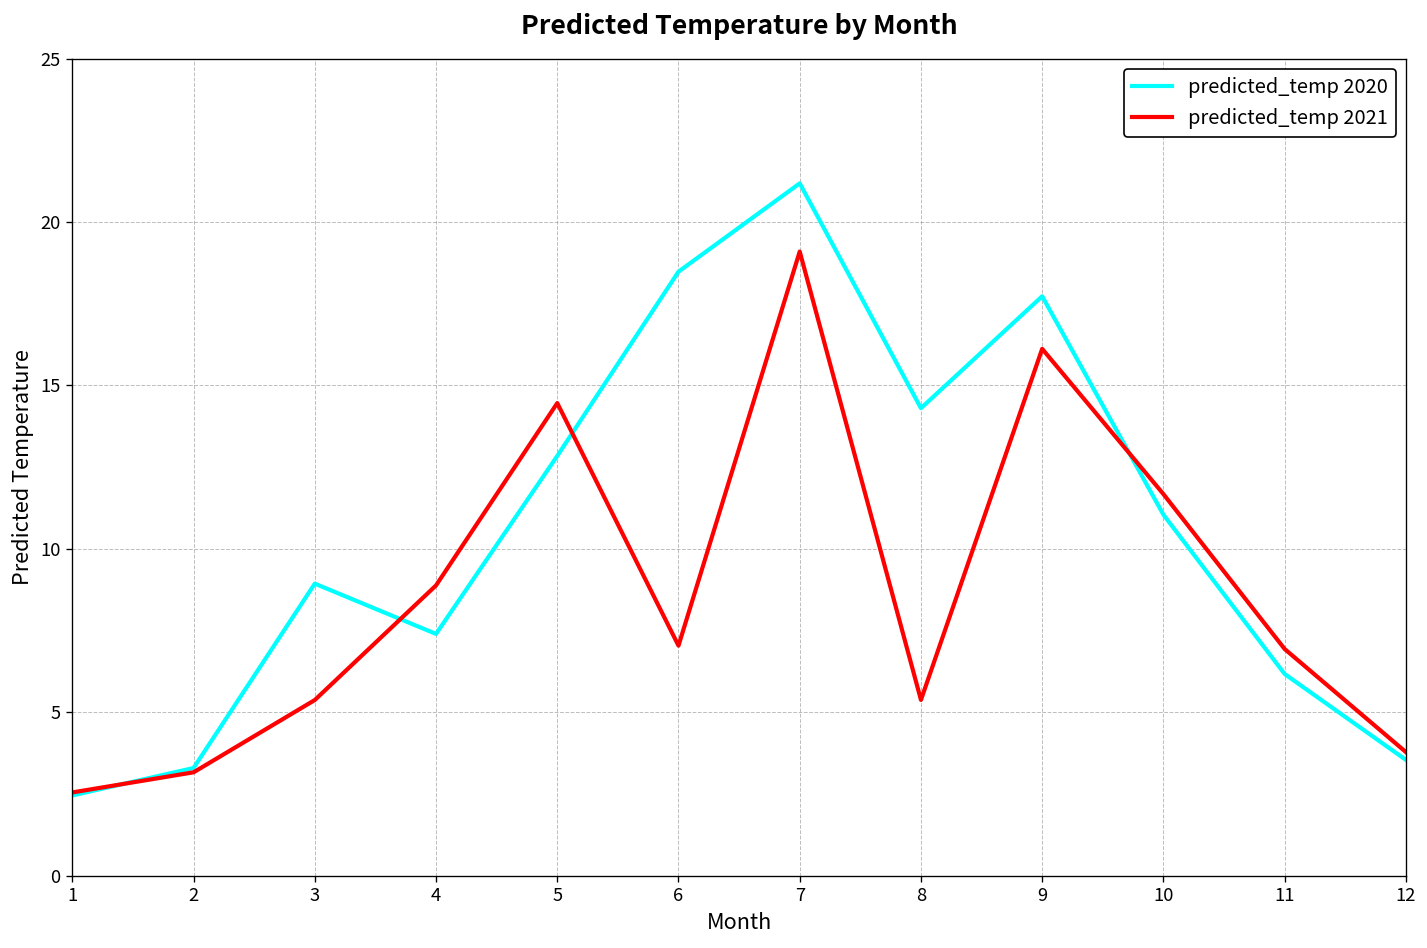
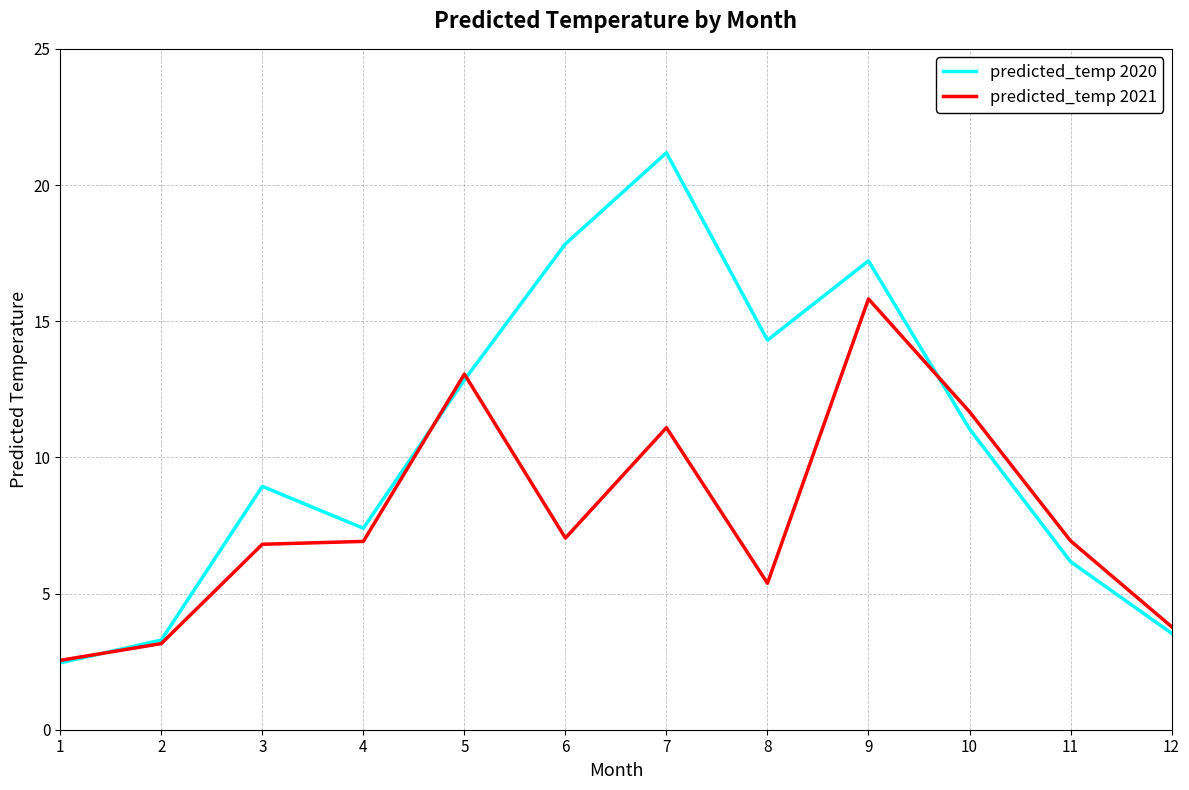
  {
    "predicted_temp 2020": {
      "2": 3.3,
      "3": 8.9,
      "4": 7.4,
      "5": 12.8,
-     "6": 18.5,
+     "6": 17.8,
      "7": 21.2,
      "8": 14.3,
-     "9": 17.7,
+     "9": 17.2,
      "10": 11.0,
      "11": 6.2,
      "12": 3.5
    },
    "predicted_temp 2021": {
      "2": 3.2,
-     "3": 5.4,
-     "4": 8.9,
-     "5": 14.5,
+     "3": 6.8,
+     "4": 6.9,
+     "5": 13.1,
      "6": 7.0,
-     "7": 19.1,
+     "7": 11.1,
      "8": 5.4,
-     "9": 16.1,
+     "9": 15.8,
      "10": 11.7,
      "11": 6.9,
      "12": 3.8
    }
  }
